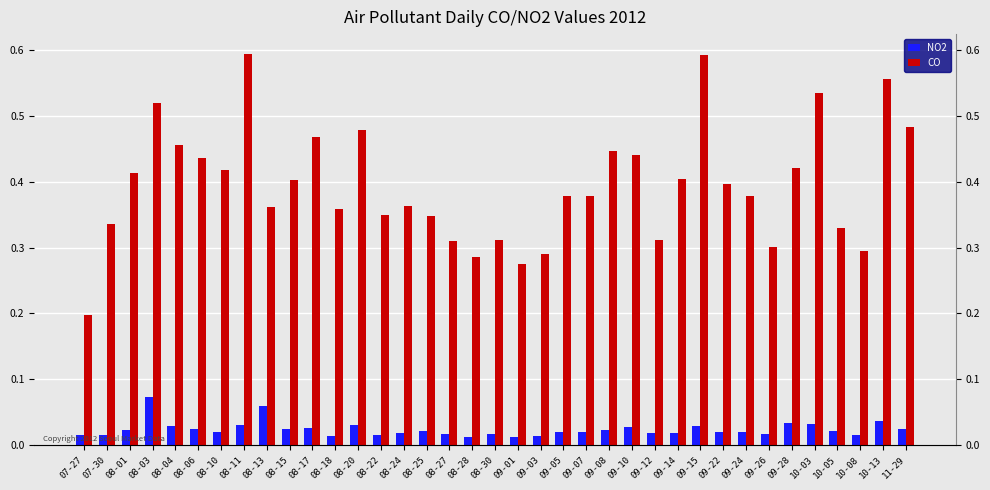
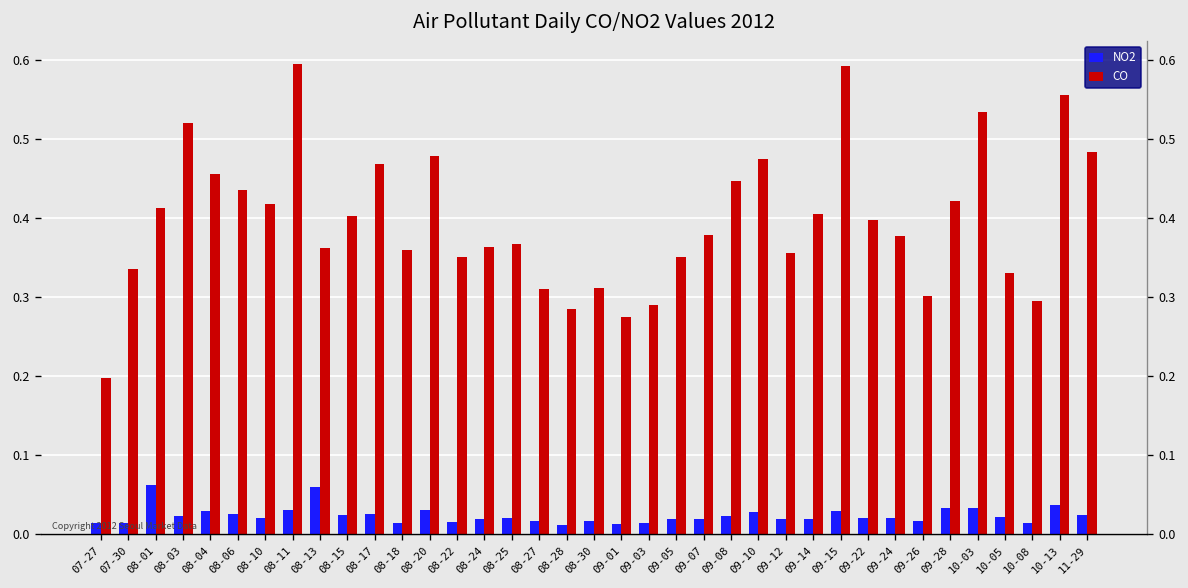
  {
    "NO2": {
      "07-27": 0.01,
-     "08-01": 0.02,
-     "08-03": 0.07,
+     "08-01": 0.06,
+     "08-03": 0.02,
      "08-04": 0.03,
      "08-06": 0.02,
      "08-10": 0.02,
      "08-11": 0.03,
      "08-13": 0.06,
      "08-15": 0.02,
      "08-17": 0.03,
      "08-18": 0.01,
      "08-20": 0.03,
      "08-22": 0.02,
      "08-24": 0.02,
      "08-25": 0.02,
      "08-27": 0.02,
      "08-28": 0.01,
      "08-30": 0.02,
      "09-01": 0.01,
      "09-03": 0.01,
      "09-05": 0.02,
      "09-07": 0.02,
      "09-08": 0.02,
      "09-10": 0.03,
      "09-12": 0.02,
      "09-14": 0.02,
      "09-15": 0.03,
      "09-22": 0.02,
      "09-24": 0.02,
      "09-26": 0.02,
      "09-28": 0.03,
      "10-03": 0.03,
      "10-05": 0.02,
      "10-08": 0.01,
      "10-13": 0.04,
      "11-29": 0.02
    },
    "CO": {
      "07-27": 0.20,
      "07-30": 0.34,
      "08-01": 0.41,
      "08-03": 0.52,
      "08-04": 0.46,
      "08-06": 0.44,
      "08-10": 0.42,
      "08-11": 0.59,
      "08-13": 0.36,
      "08-15": 0.40,
      "08-17": 0.47,
      "08-18": 0.36,
      "08-20": 0.48,
      "08-22": 0.35,
      "08-24": 0.36,
-     "08-25": 0.35,
+     "08-25": 0.37,
      "08-27": 0.31,
      "08-28": 0.29,
      "08-30": 0.31,
      "09-01": 0.28,
      "09-03": 0.29,
-     "09-05": 0.38,
+     "09-05": 0.35,
      "09-07": 0.38,
      "09-08": 0.45,
-     "09-10": 0.44,
-     "09-12": 0.31,
+     "09-10": 0.48,
+     "09-12": 0.36,
      "09-14": 0.40,
      "09-15": 0.59,
      "09-22": 0.40,
      "09-24": 0.38,
      "09-26": 0.30,
      "09-28": 0.42,
      "10-03": 0.53,
      "10-05": 0.33,
      "10-08": 0.29,
      "10-13": 0.56,
      "11-29": 0.48
    }
  }
